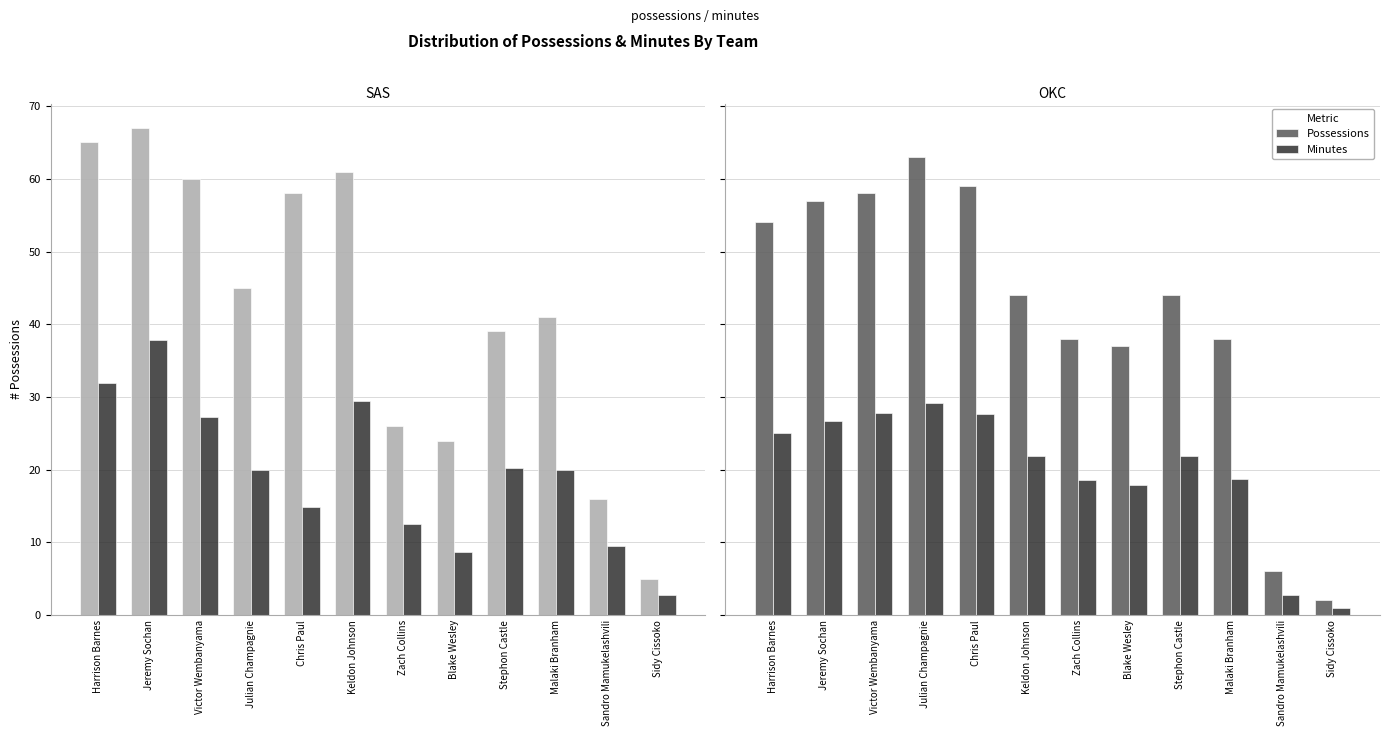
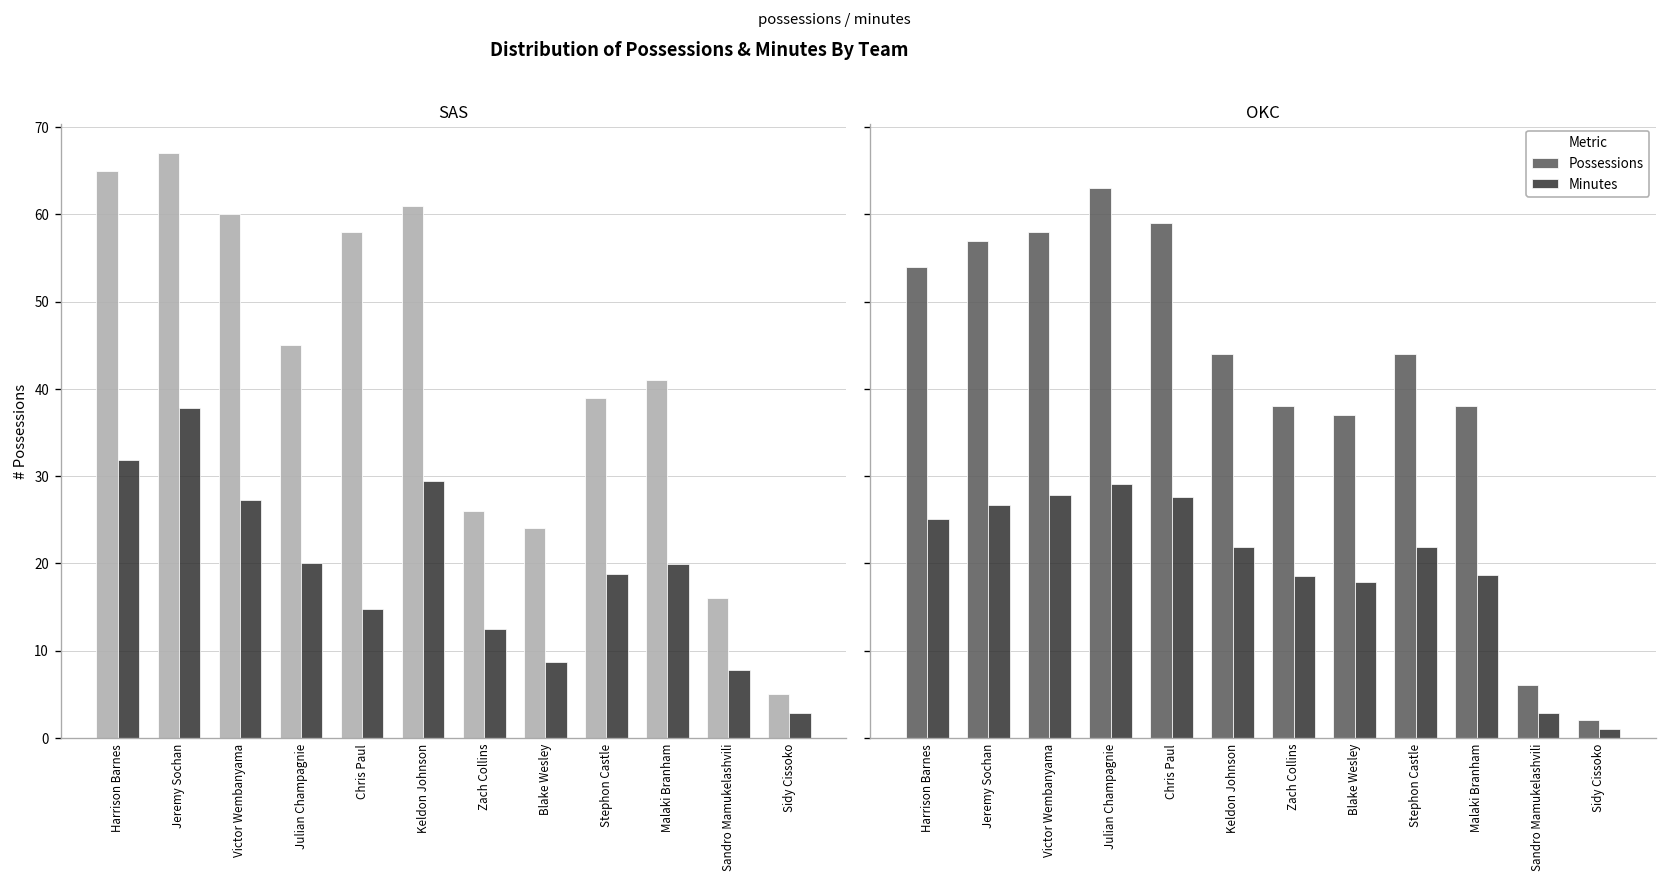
  {
    "SAS": {
      "Minutes": {
        "Harrison Barnes": 32,
        "Jeremy Sochan": 38,
        "Victor Wembanyama": 27,
        "Julian Champagnie": 20,
        "Chris Paul": 15,
        "Keldon Johnson": 29,
        "Zach Collins": 13,
        "Blake Wesley": 9,
-       "Stephon Castle": 20,
+       "Stephon Castle": 19,
        "Malaki Branham": 20,
-       "Sandro Mamukelashvili": 10,
+       "Sandro Mamukelashvili": 8,
        "Sidy Cissoko": 3
      }
    }
  }
